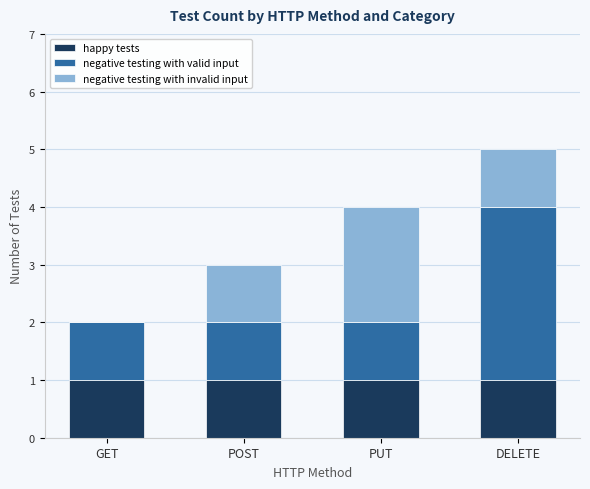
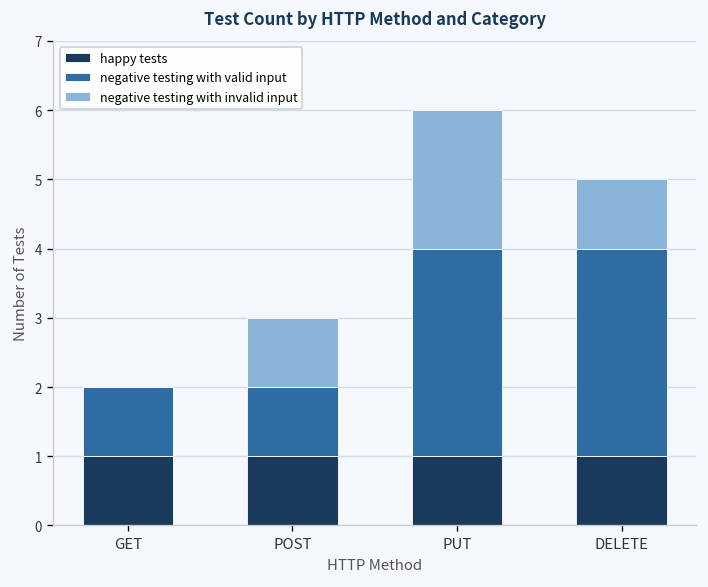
  {
    "happy tests": {
      "GET": 1,
      "POST": 1,
      "PUT": 1,
      "DELETE": 1
    },
    "negative testing with valid input": {
      "GET": 1,
      "POST": 1,
-     "PUT": 1,
+     "PUT": 3,
      "DELETE": 3
    },
    "negative testing with invalid input": {
      "GET": 0,
      "POST": 1,
      "PUT": 2,
      "DELETE": 1
    }
  }
